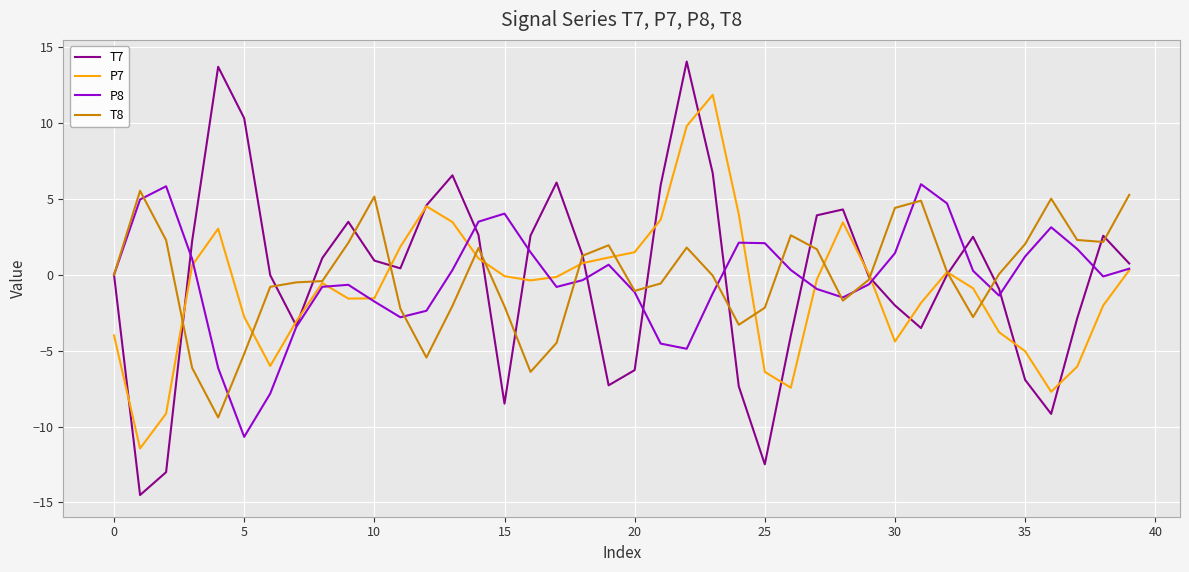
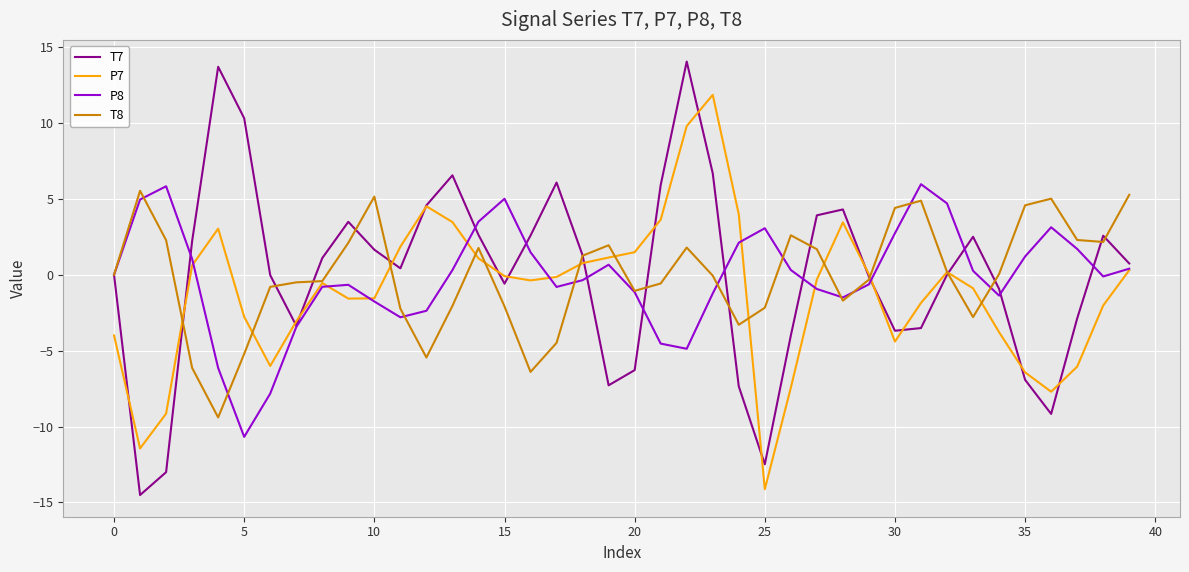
  {
    "T7": {
      "5": 10.3,
-     "10": 0.9,
-     "15": -8.5,
+     "10": 1.6,
+     "15": -0.6,
      "20": -6.3,
      "25": -12.5,
-     "30": -2.0,
+     "30": -3.7,
      "35": -6.9
    },
    "P7": {
      "0": -4.0,
      "5": -2.8,
      "10": -1.6,
      "15": -0.1,
      "20": 1.5,
-     "25": -6.4,
+     "25": -14.1,
      "30": -4.4,
-     "35": -5.0
+     "35": -6.4
    },
    "P8": {
      "5": -10.7,
      "10": -1.8,
-     "15": 4.0,
-     "25": 2.1,
-     "30": 1.4,
+     "15": 5.0,
+     "25": 3.1,
+     "30": 2.7,
      "35": 1.2
    },
    "T8": {
      "5": -5.2,
      "10": 5.2,
      "15": -2.1,
      "25": -2.2,
      "30": 4.4,
-     "35": 2.0
+     "35": 4.6
    }
  }
